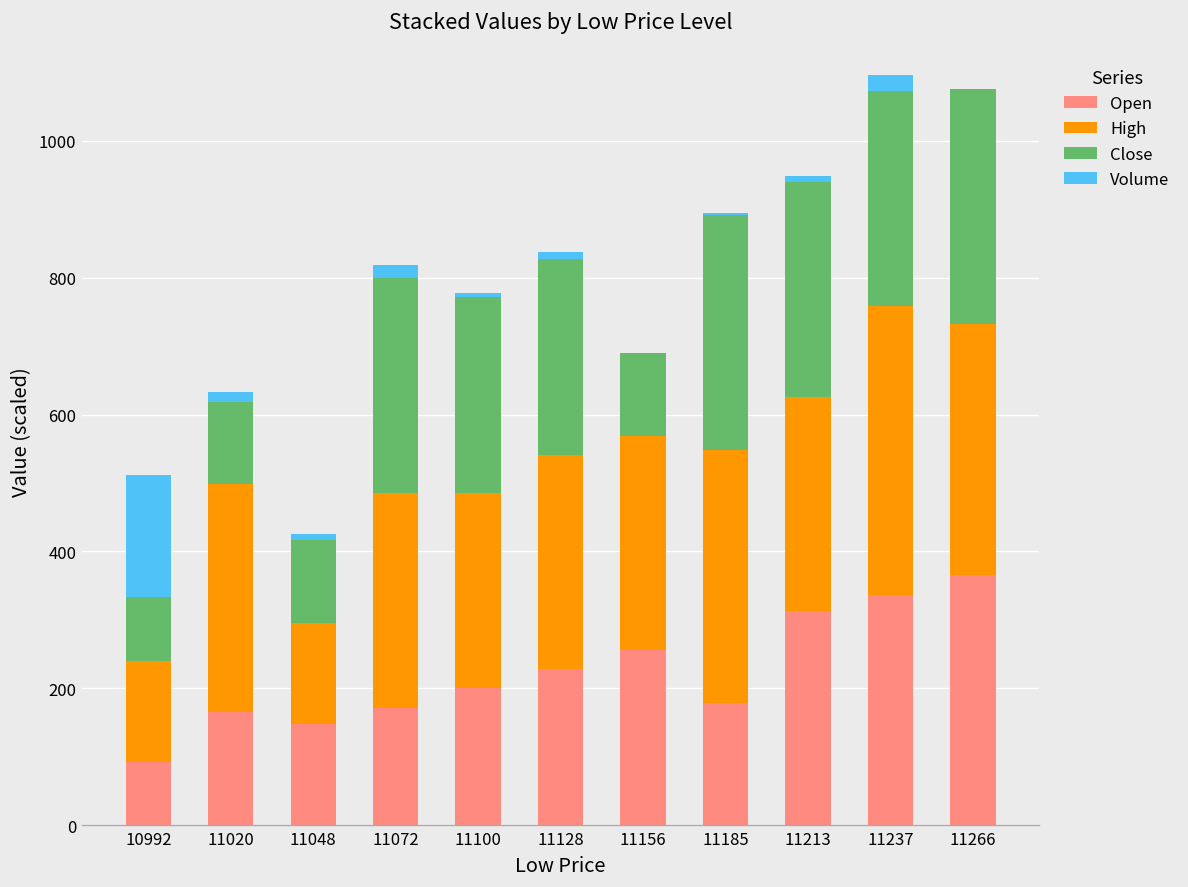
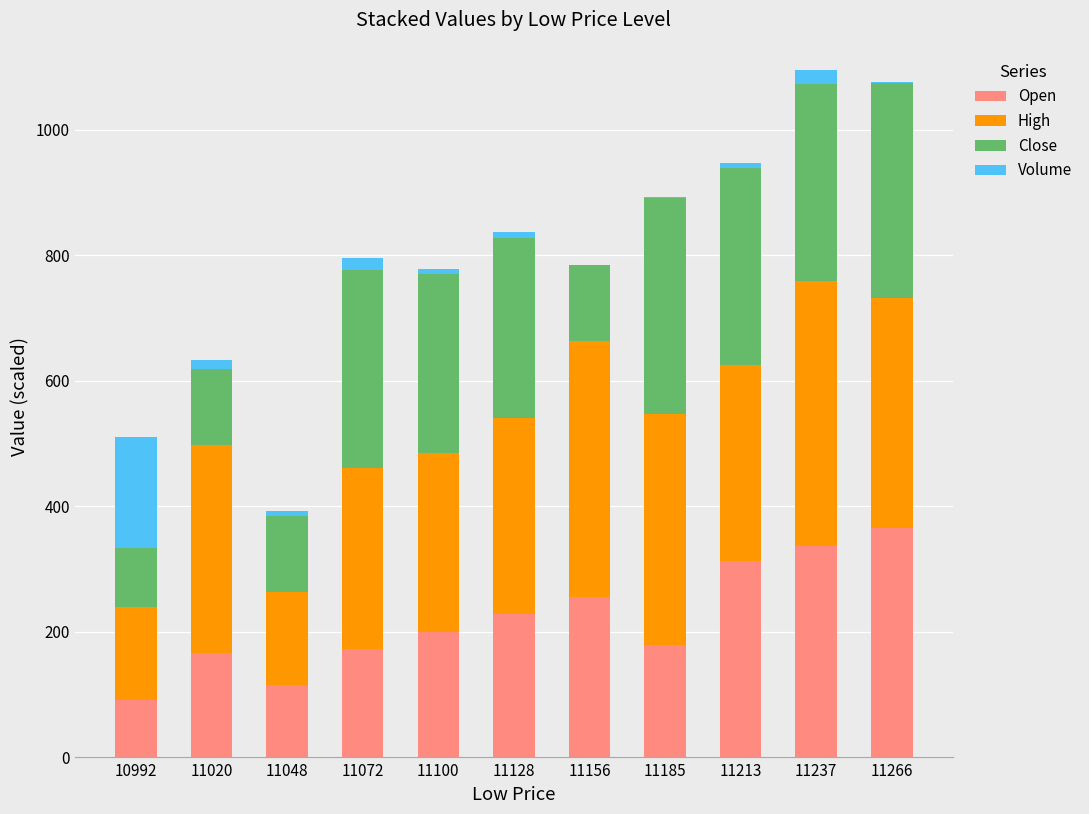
  {
    "Open": {
      "10992": 90,
      "11020": 170,
-     "11048": 150,
+     "11048": 120,
      "11072": 170,
      "11100": 200,
      "11128": 230,
      "11156": 260,
      "11185": 180,
      "11213": 310,
      "11237": 340,
      "11266": 370
    },
    "High": {
      "10992": 150,
      "11020": 330,
      "11048": 150,
-     "11072": 310,
+     "11072": 290,
      "11100": 290,
      "11128": 310,
-     "11156": 310,
+     "11156": 410,
      "11185": 370,
      "11213": 310,
      "11237": 420,
      "11266": 370
    },
    "Close": {
      "10992": 90,
      "11020": 120,
      "11048": 120,
      "11072": 310,
      "11100": 290,
      "11128": 290,
      "11156": 120,
      "11185": 340,
      "11213": 310,
      "11237": 310,
      "11266": 340
    },
    "Volume": {
      "10992": 180,
      "11020": 10,
      "11048": 10,
      "11072": 20,
      "11100": 10,
      "11128": 10,
      "11213": 10,
      "11237": 20
    }
  }
